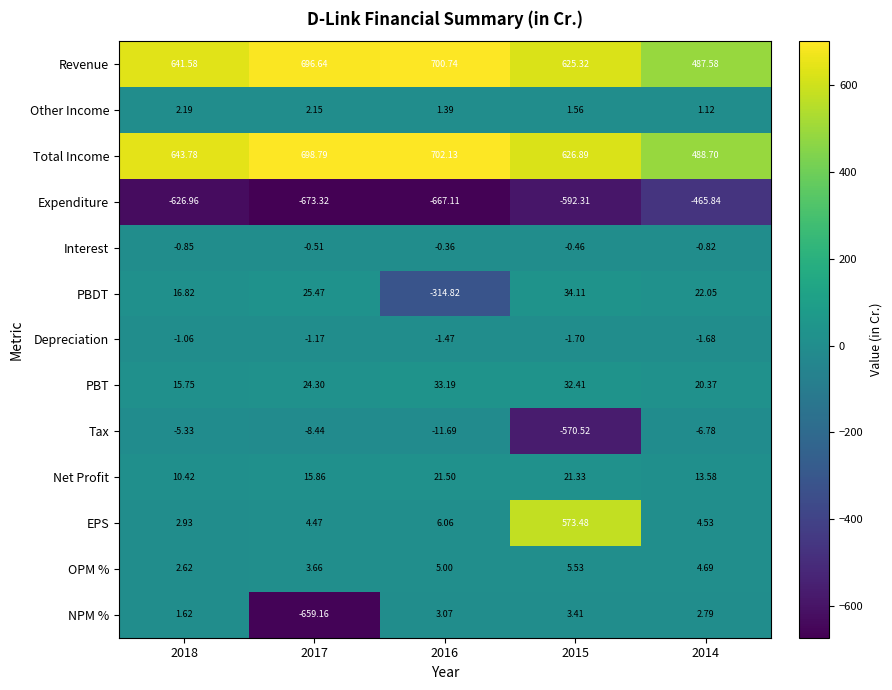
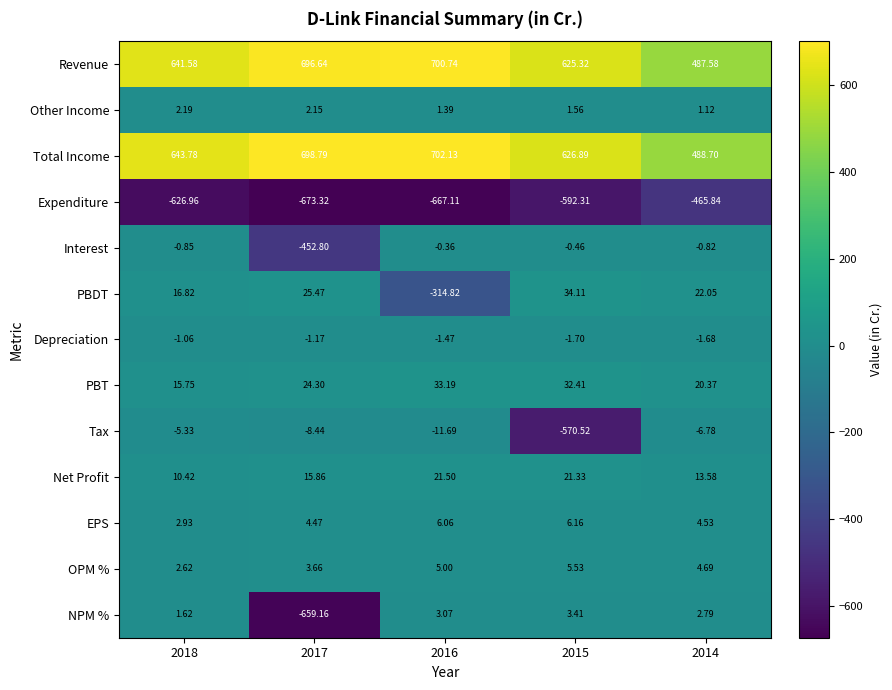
  {
    "Revenue": {
      "2018": 641.58,
      "2017": 696.64,
      "2016": 700.74,
      "2015": 625.32,
      "2014": 487.58
    },
    "Other Income": {
      "2018": 2.19,
      "2017": 2.15,
      "2016": 1.39,
      "2015": 1.56,
      "2014": 1.12
    },
    "Total Income": {
      "2018": 643.78,
      "2017": 698.79,
      "2016": 702.13,
      "2015": 626.89,
      "2014": 488.70
    },
    "Expenditure": {
      "2018": -626.96,
      "2017": -673.32,
      "2016": -667.11,
      "2015": -592.31,
      "2014": -465.84
    },
    "Interest": {
      "2018": -0.85,
-     "2017": -0.51,
+     "2017": -452.80,
      "2016": -0.36,
      "2015": -0.46,
      "2014": -0.82
    },
    "PBDT": {
      "2018": 16.82,
      "2017": 25.47,
      "2016": -314.82,
      "2015": 34.11,
      "2014": 22.05
    },
    "Depreciation": {
      "2018": -1.06,
      "2017": -1.17,
      "2016": -1.47,
      "2015": -1.70,
      "2014": -1.68
    },
    "PBT": {
      "2018": 15.75,
      "2017": 24.30,
      "2016": 33.19,
      "2015": 32.41,
      "2014": 20.37
    },
    "Tax": {
      "2018": -5.33,
      "2017": -8.44,
      "2016": -11.69,
      "2015": -570.52,
      "2014": -6.78
    },
    "Net Profit": {
      "2018": 10.42,
      "2017": 15.86,
      "2016": 21.50,
      "2015": 21.33,
      "2014": 13.58
    },
    "EPS": {
      "2018": 2.93,
      "2017": 4.47,
      "2016": 6.06,
-     "2015": 573.48,
+     "2015": 6.16,
      "2014": 4.53
    },
    "OPM %": {
      "2018": 2.62,
      "2017": 3.66,
      "2016": 5.00,
      "2015": 5.53,
      "2014": 4.69
    },
    "NPM %": {
      "2018": 1.62,
      "2017": -659.16,
      "2016": 3.07,
      "2015": 3.41,
      "2014": 2.79
    }
  }
